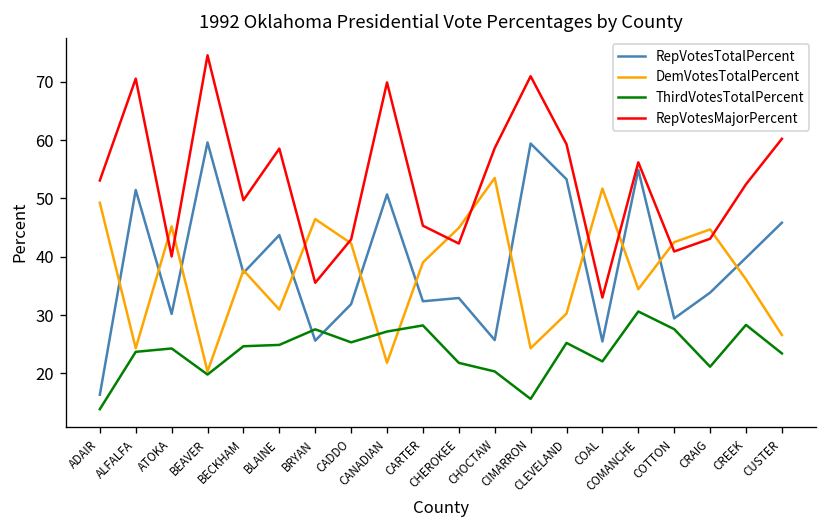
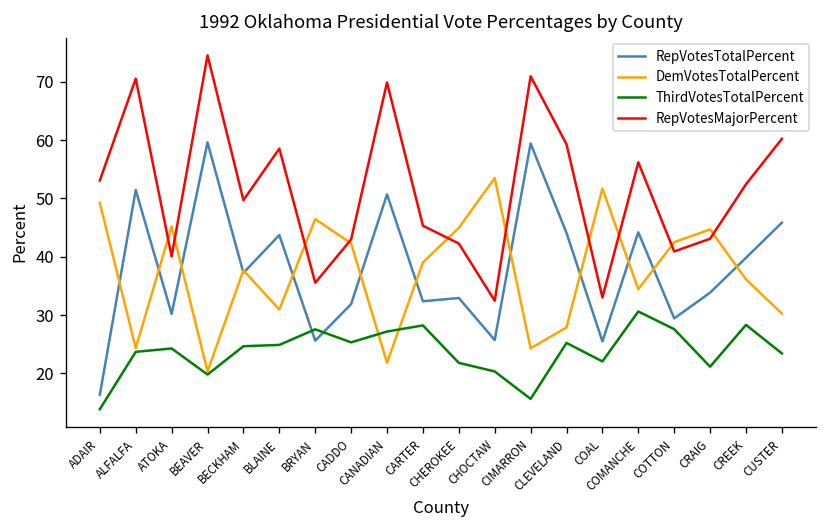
  {
    "RepVotesTotalPercent": {
      "ADAIR": 16,
      "ALFALFA": 51,
      "ATOKA": 30,
      "BEAVER": 60,
      "BLAINE": 44,
      "BRYAN": 26,
      "CADDO": 32,
      "CANADIAN": 51,
      "CARTER": 32,
      "CHEROKEE": 33,
      "CHOCTAW": 26,
      "CIMARRON": 59,
-     "CLEVELAND": 53,
+     "CLEVELAND": 44,
      "COAL": 26,
-     "COMANCHE": 55,
+     "COMANCHE": 44,
      "COTTON": 29,
      "CRAIG": 34,
      "CREEK": 40,
      "CUSTER": 46
    },
    "DemVotesTotalPercent": {
      "ADAIR": 49,
      "ALFALFA": 24,
      "ATOKA": 45,
      "BEAVER": 20,
      "BLAINE": 31,
      "BRYAN": 46,
      "CADDO": 42,
      "CANADIAN": 22,
      "CARTER": 39,
      "CHEROKEE": 45,
      "CHOCTAW": 54,
      "CIMARRON": 24,
-     "CLEVELAND": 30,
+     "CLEVELAND": 28,
      "COAL": 52,
      "COMANCHE": 34,
      "COTTON": 43,
      "CRAIG": 45,
      "CREEK": 36,
-     "CUSTER": 27
+     "CUSTER": 30
    },
    "ThirdVotesTotalPercent": {
      "ADAIR": 14,
      "ALFALFA": 24,
      "ATOKA": 24,
      "BEAVER": 20,
      "BECKHAM": 25,
      "BLAINE": 25,
      "BRYAN": 28,
      "CADDO": 25,
      "CANADIAN": 27,
      "CARTER": 28,
      "CHEROKEE": 22,
      "CHOCTAW": 20,
      "CIMARRON": 16,
      "CLEVELAND": 25,
      "COAL": 22,
      "COMANCHE": 31,
      "COTTON": 28,
      "CRAIG": 21,
      "CREEK": 28,
      "CUSTER": 23
    },
    "RepVotesMajorPercent": {
      "ADAIR": 53,
      "ALFALFA": 71,
      "ATOKA": 40,
      "BEAVER": 75,
      "BECKHAM": 50,
      "BLAINE": 59,
      "BRYAN": 36,
      "CADDO": 43,
      "CANADIAN": 70,
      "CARTER": 45,
      "CHEROKEE": 42,
-     "CHOCTAW": 59,
+     "CHOCTAW": 32,
      "CIMARRON": 71,
      "CLEVELAND": 59,
      "COAL": 33,
      "COMANCHE": 56,
      "COTTON": 41,
      "CRAIG": 43,
      "CREEK": 52,
      "CUSTER": 60
    }
  }
